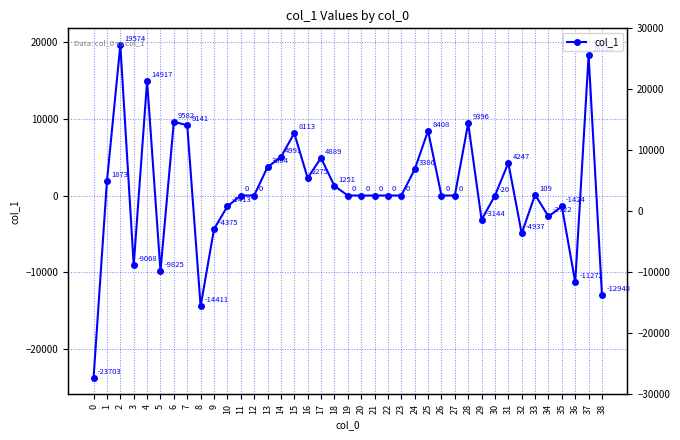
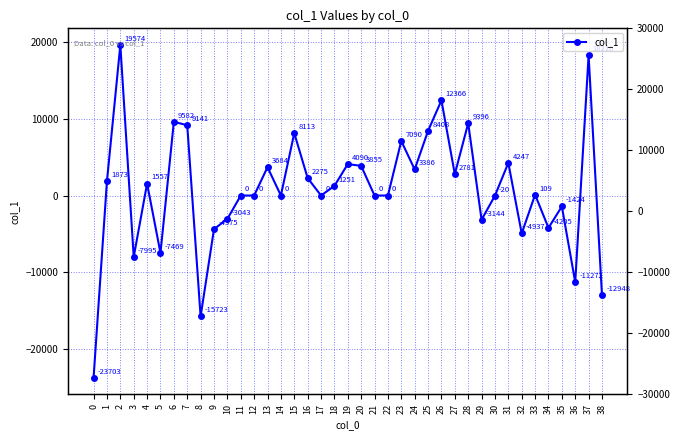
  {
    "0": -23703,
    "1": 1873,
-   "3": -9068,
-   "4": 14917,
-   "5": -9825,
+   "3": -7995,
+   "4": 1557,
+   "5": -7469,
    "6": 9582,
    "7": 9141,
-   "8": -14411,
+   "8": -15723,
    "9": -4375,
-   "10": -1413,
+   "10": -3043,
    "11": 0,
    "12": 0,
-   "14": 4991,
+   "14": 0,
    "15": 8113,
    "16": 2275,
-   "17": 4889,
+   "17": 0,
    "18": 1251,
-   "19": 0,
-   "20": 0,
+   "19": 4090,
+   "20": 3855,
    "21": 0,
    "22": 0,
-   "23": 0,
+   "23": 7090,
    "24": 3386,
    "25": 8408,
-   "26": 0,
-   "27": 0,
+   "26": 12366,
+   "27": 2781,
    "28": 9396,
    "29": -3144,
    "30": -20,
    "31": 4247,
    "32": -4937,
    "33": 109,
-   "34": -2722,
+   "34": -4205,
    "35": -1424,
    "36": -11272,
    "38": -12948
  }
